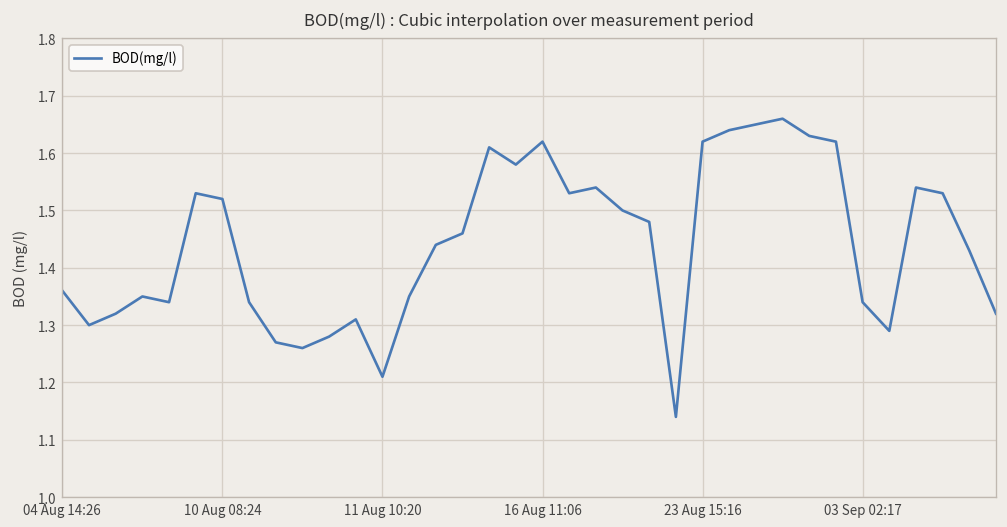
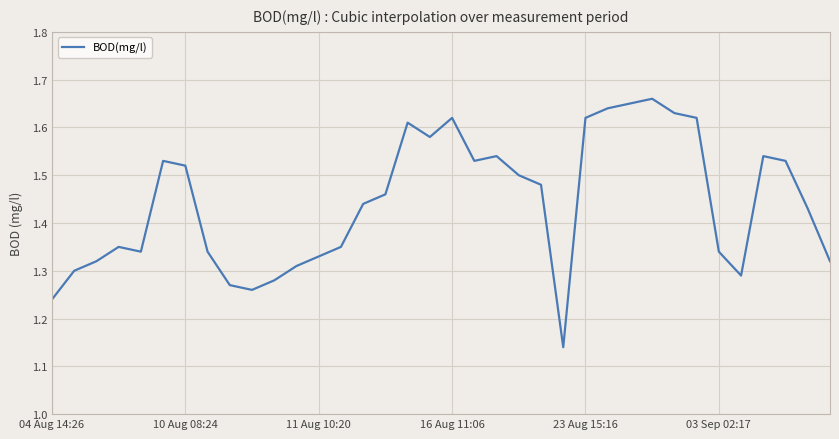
  {
-   "04 Aug 14:26": 1.36,
+   "04 Aug 14:26": 1.24,
    "10 Aug 08:24": 1.52,
-   "11 Aug 10:20": 1.21,
+   "11 Aug 10:20": 1.33,
    "16 Aug 11:06": 1.62,
    "23 Aug 15:16": 1.62,
    "03 Sep 02:17": 1.34
  }
